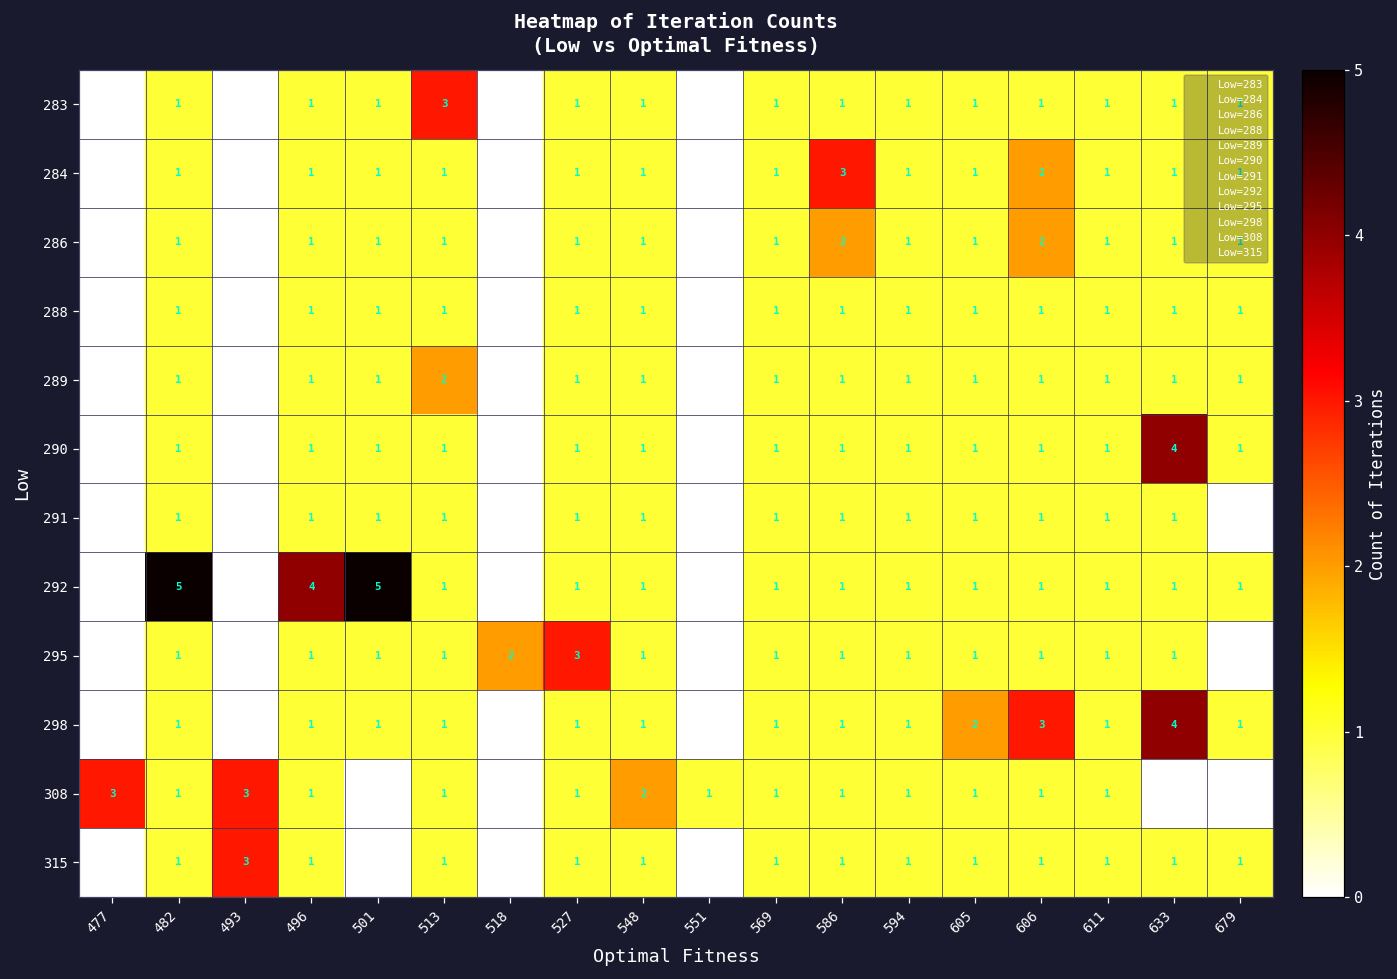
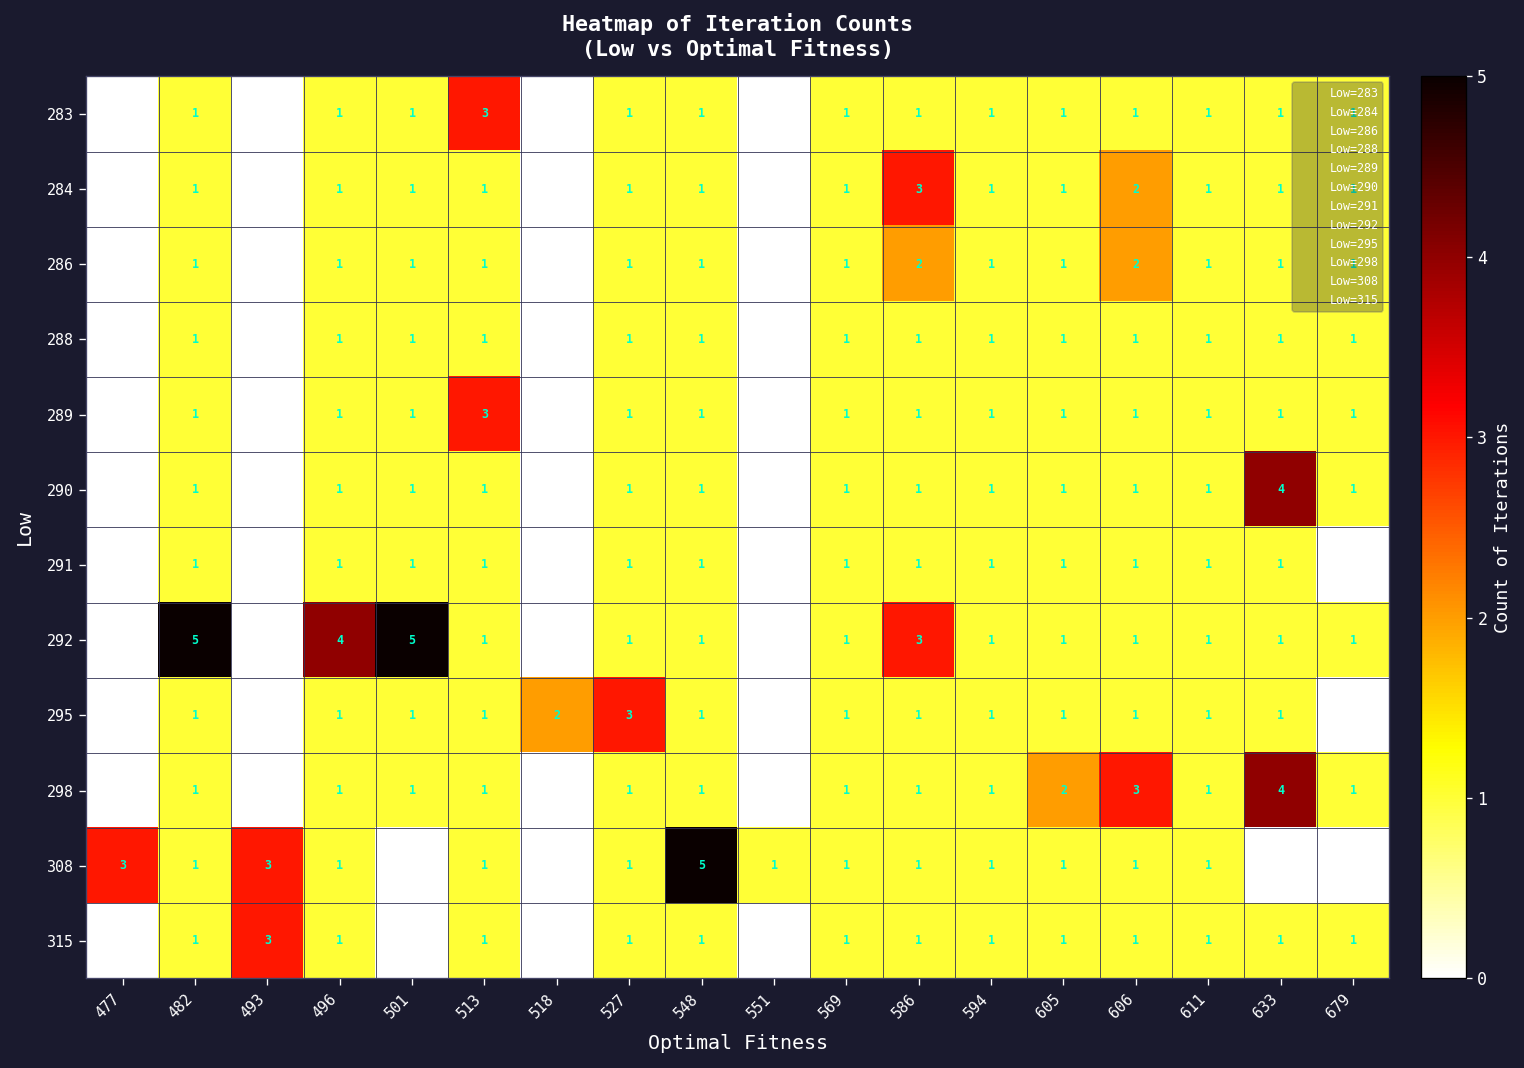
  {
    "283": {
      "482": 1,
      "496": 1,
      "501": 1,
      "513": 3,
      "527": 1,
      "548": 1,
      "569": 1,
      "586": 1,
      "594": 1,
      "605": 1,
      "606": 1,
      "611": 1,
      "633": 1
    },
    "284": {
      "482": 1,
      "496": 1,
      "501": 1,
      "513": 1,
      "527": 1,
      "548": 1,
      "569": 1,
      "586": 3,
      "594": 1,
      "605": 1,
      "606": 2,
      "611": 1,
      "633": 1
    },
    "286": {
      "482": 1,
      "496": 1,
      "501": 1,
      "513": 1,
      "527": 1,
      "548": 1,
      "569": 1,
      "586": 2,
      "594": 1,
      "605": 1,
      "606": 2,
      "611": 1,
      "633": 1
    },
    "288": {
      "482": 1,
      "496": 1,
      "501": 1,
      "513": 1,
      "527": 1,
      "548": 1,
      "569": 1,
      "586": 1,
      "594": 1,
      "605": 1,
      "606": 1,
      "611": 1,
      "633": 1,
      "679": 1
    },
    "289": {
      "482": 1,
      "496": 1,
      "501": 1,
-     "513": 2,
+     "513": 3,
      "527": 1,
      "548": 1,
      "569": 1,
      "586": 1,
      "594": 1,
      "605": 1,
      "606": 1,
      "611": 1,
      "633": 1,
      "679": 1
    },
    "290": {
      "482": 1,
      "496": 1,
      "501": 1,
      "513": 1,
      "527": 1,
      "548": 1,
      "569": 1,
      "586": 1,
      "594": 1,
      "605": 1,
      "606": 1,
      "611": 1,
      "633": 4,
      "679": 1
    },
    "291": {
      "482": 1,
      "496": 1,
      "501": 1,
      "513": 1,
      "527": 1,
      "548": 1,
      "569": 1,
      "586": 1,
      "594": 1,
      "605": 1,
      "606": 1,
      "611": 1,
      "633": 1
    },
    "292": {
      "482": 5,
      "496": 4,
      "501": 5,
      "513": 1,
      "527": 1,
      "548": 1,
      "569": 1,
-     "586": 1,
+     "586": 3,
      "594": 1,
      "605": 1,
      "606": 1,
      "611": 1,
      "633": 1,
      "679": 1
    },
    "295": {
      "482": 1,
      "496": 1,
      "501": 1,
      "513": 1,
      "518": 2,
      "527": 3,
      "548": 1,
      "569": 1,
      "586": 1,
      "594": 1,
      "605": 1,
      "606": 1,
      "611": 1,
      "633": 1
    },
    "298": {
      "482": 1,
      "496": 1,
      "501": 1,
      "513": 1,
      "527": 1,
      "548": 1,
      "569": 1,
      "586": 1,
      "594": 1,
      "605": 2,
      "606": 3,
      "611": 1,
      "633": 4,
      "679": 1
    },
    "308": {
      "477": 3,
      "482": 1,
      "493": 3,
      "496": 1,
      "513": 1,
      "527": 1,
-     "548": 2,
+     "548": 5,
      "551": 1,
      "569": 1,
      "586": 1,
      "594": 1,
      "605": 1,
      "606": 1,
      "611": 1
    },
    "315": {
      "482": 1,
      "493": 3,
      "496": 1,
      "513": 1,
      "527": 1,
      "548": 1,
      "569": 1,
      "586": 1,
      "594": 1,
      "605": 1,
      "606": 1,
      "611": 1,
      "633": 1,
      "679": 1
    }
  }
